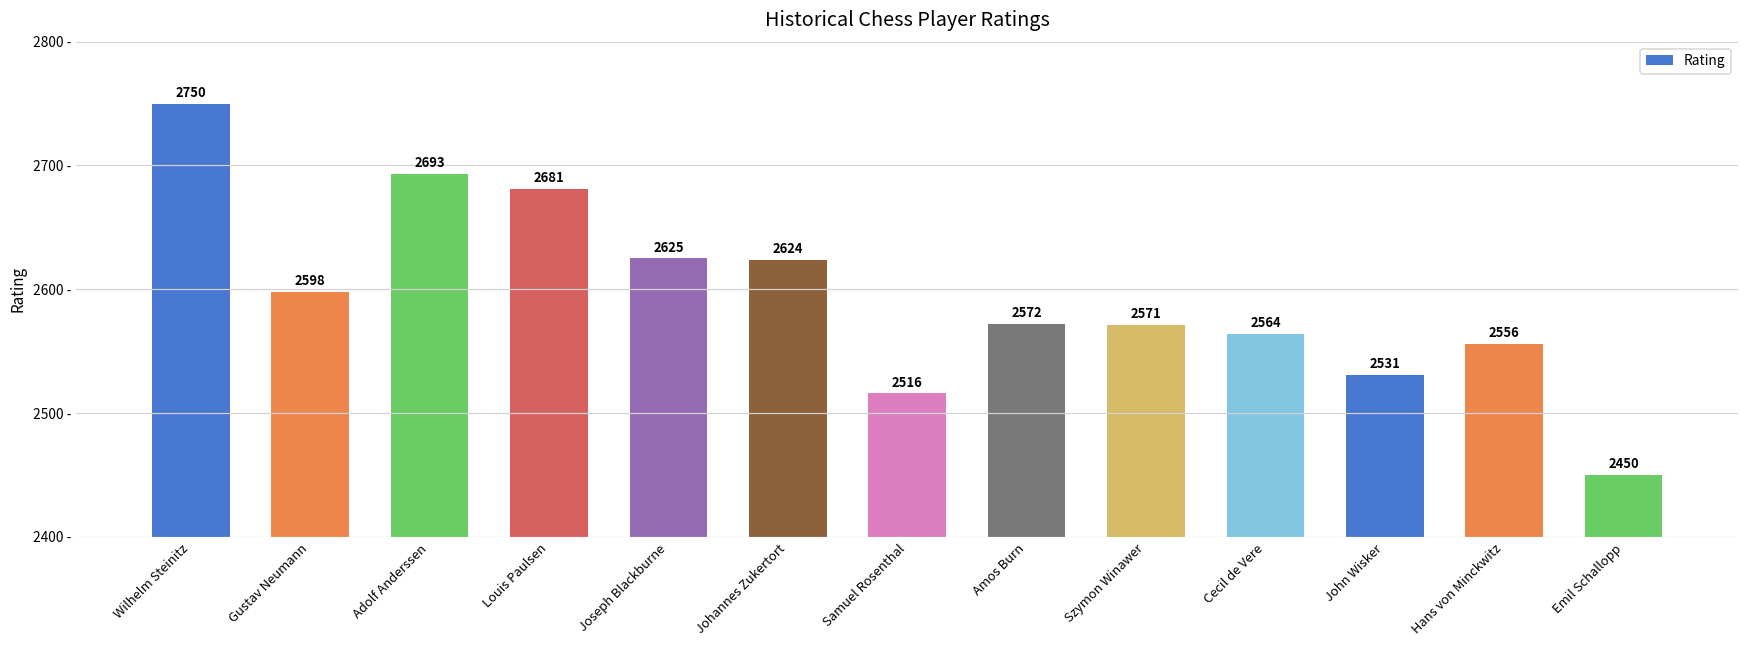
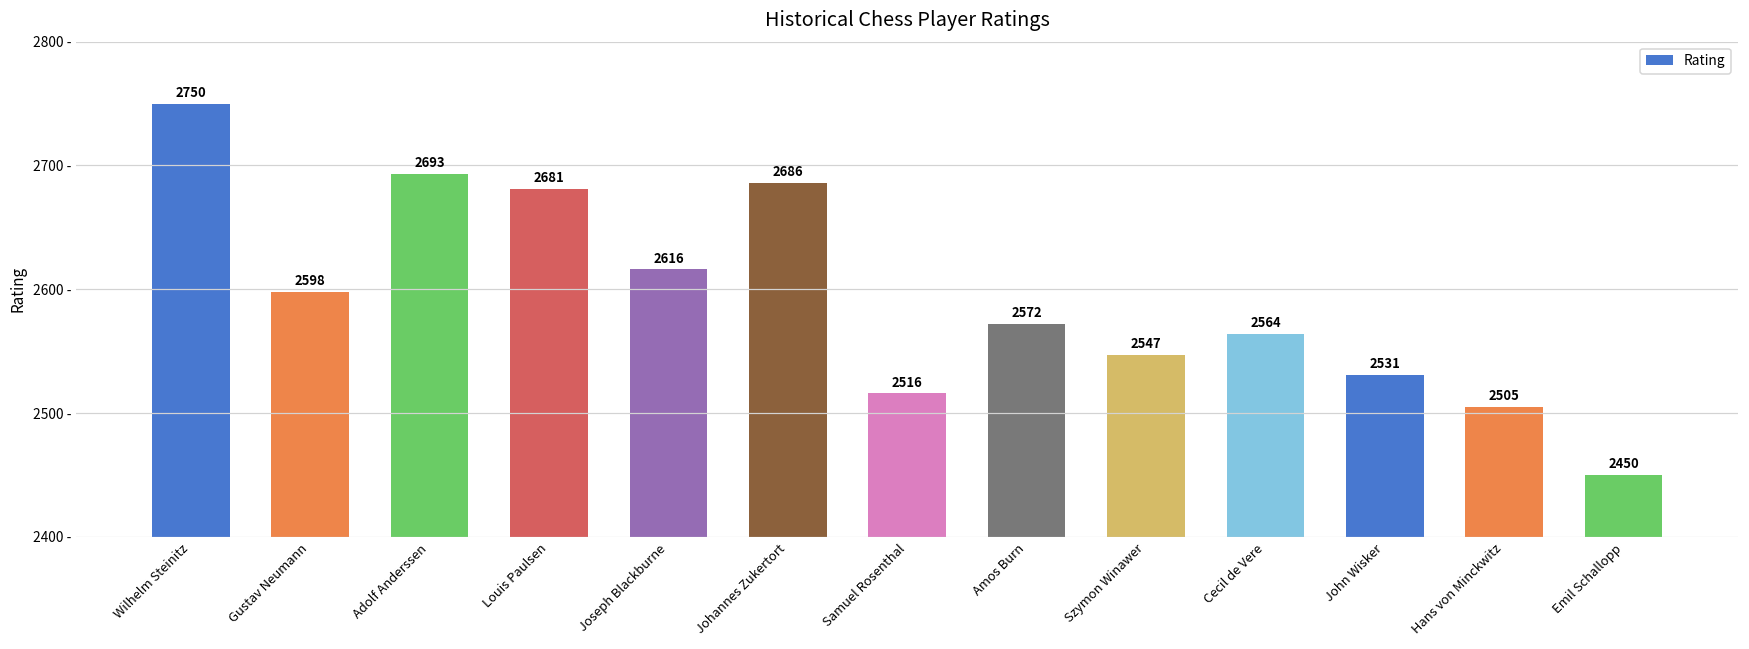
  {
    "Wilhelm Steinitz": 2750,
    "Gustav Neumann": 2598,
    "Adolf Anderssen": 2693,
    "Louis Paulsen": 2681,
-   "Joseph Blackburne": 2625,
-   "Johannes Zukertort": 2624,
+   "Joseph Blackburne": 2616,
+   "Johannes Zukertort": 2686,
    "Samuel Rosenthal": 2516,
    "Amos Burn": 2572,
-   "Szymon Winawer": 2571,
+   "Szymon Winawer": 2547,
    "Cecil de Vere": 2564,
    "John Wisker": 2531,
-   "Hans von Minckwitz": 2556,
+   "Hans von Minckwitz": 2505,
    "Emil Schallopp": 2450
  }
